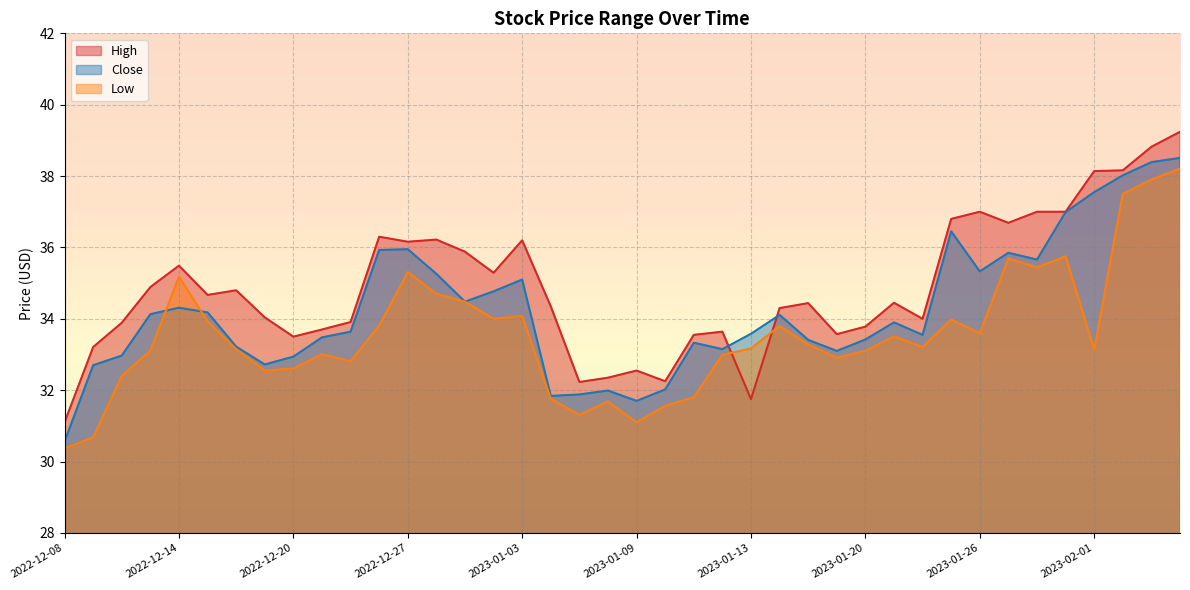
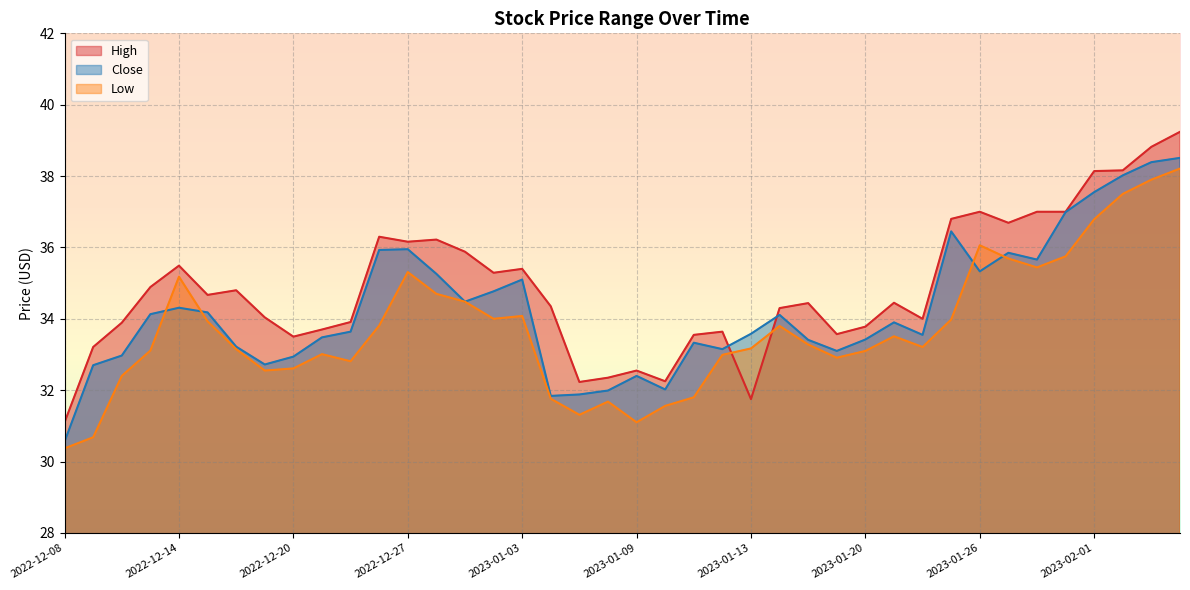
  {
    "High": {
      "2022-12-08": 31.1,
      "2022-12-14": 35.5,
      "2022-12-20": 33.5,
      "2022-12-27": 36.2,
-     "2023-01-03": 36.2,
+     "2023-01-03": 35.4,
      "2023-01-09": 32.6,
      "2023-01-13": 31.8,
      "2023-01-20": 33.8,
      "2023-01-26": 37.0,
      "2023-02-01": 38.1
    },
    "Close": {
      "2022-12-08": 30.6,
      "2022-12-14": 34.3,
      "2022-12-20": 32.9,
      "2022-12-27": 36.0,
      "2023-01-03": 35.1,
-     "2023-01-09": 31.7,
+     "2023-01-09": 32.4,
      "2023-01-13": 33.6,
      "2023-01-20": 33.4,
      "2023-01-26": 35.3,
      "2023-02-01": 37.6
    },
    "Low": {
      "2022-12-08": 30.4,
      "2022-12-14": 35.2,
      "2022-12-20": 32.6,
      "2022-12-27": 35.3,
      "2023-01-03": 34.1,
      "2023-01-09": 31.1,
      "2023-01-13": 33.2,
      "2023-01-20": 33.1,
-     "2023-01-26": 33.6,
-     "2023-02-01": 33.1
+     "2023-01-26": 36.1,
+     "2023-02-01": 36.8
    }
  }
